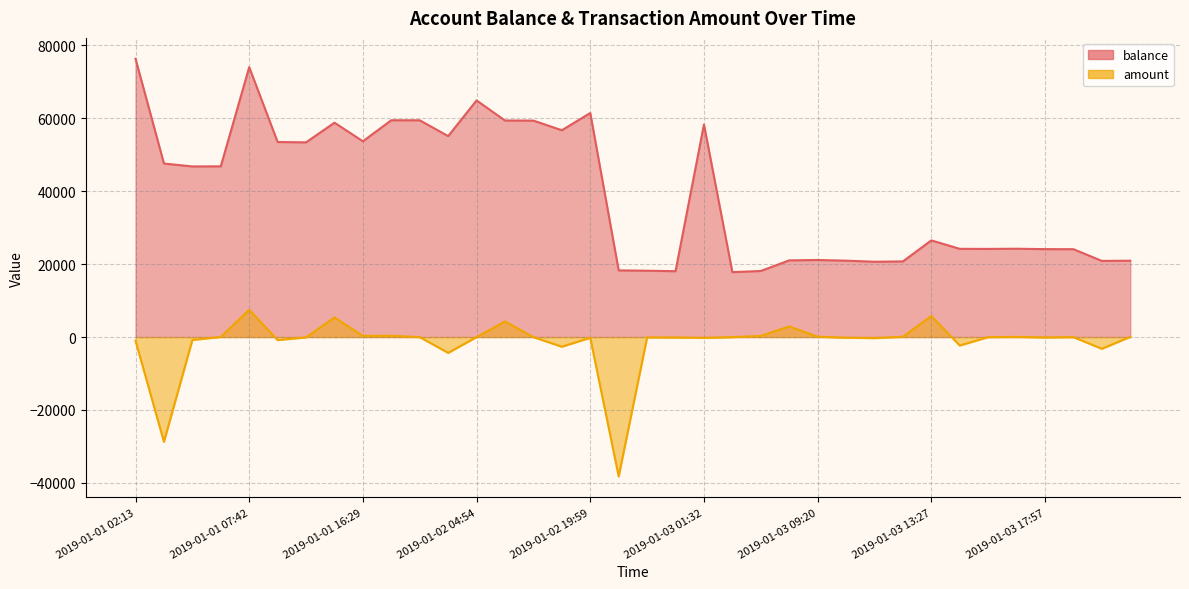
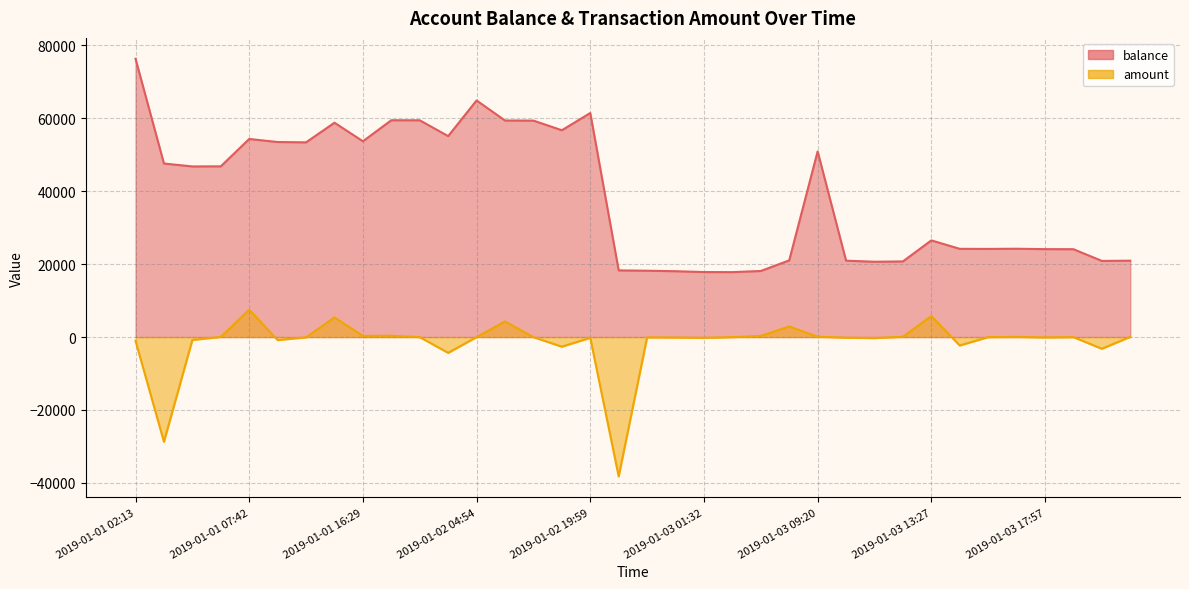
  {
    "balance": {
      "2019-01-01 02:13": 76000,
-     "2019-01-01 07:42": 74000,
+     "2019-01-01 07:42": 54000,
      "2019-01-01 16:29": 54000,
      "2019-01-02 04:54": 65000,
      "2019-01-02 19:59": 61000,
-     "2019-01-03 01:32": 58000,
-     "2019-01-03 09:20": 21000,
+     "2019-01-03 01:32": 18000,
+     "2019-01-03 09:20": 51000,
      "2019-01-03 13:27": 27000,
      "2019-01-03 17:57": 24000
    }
  }
